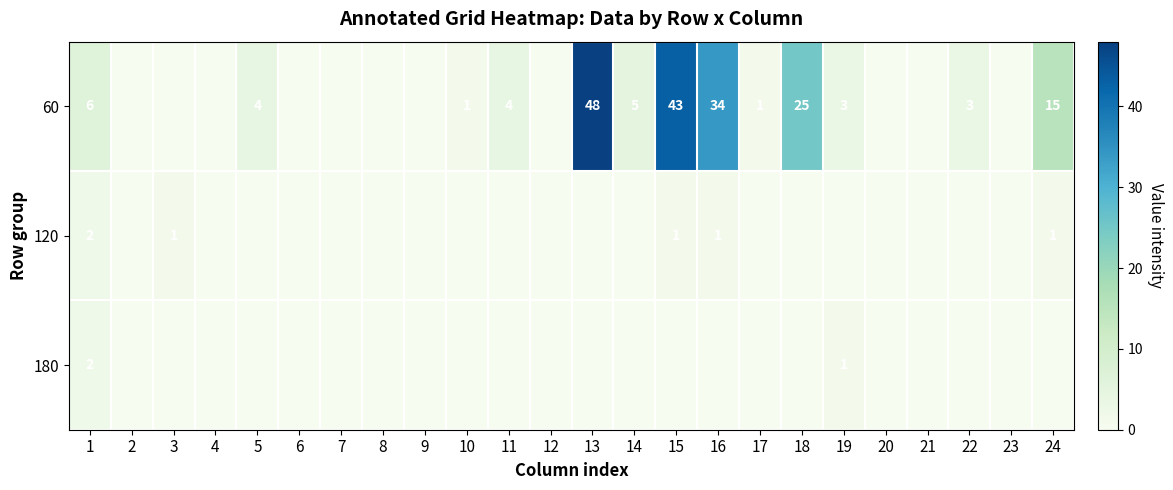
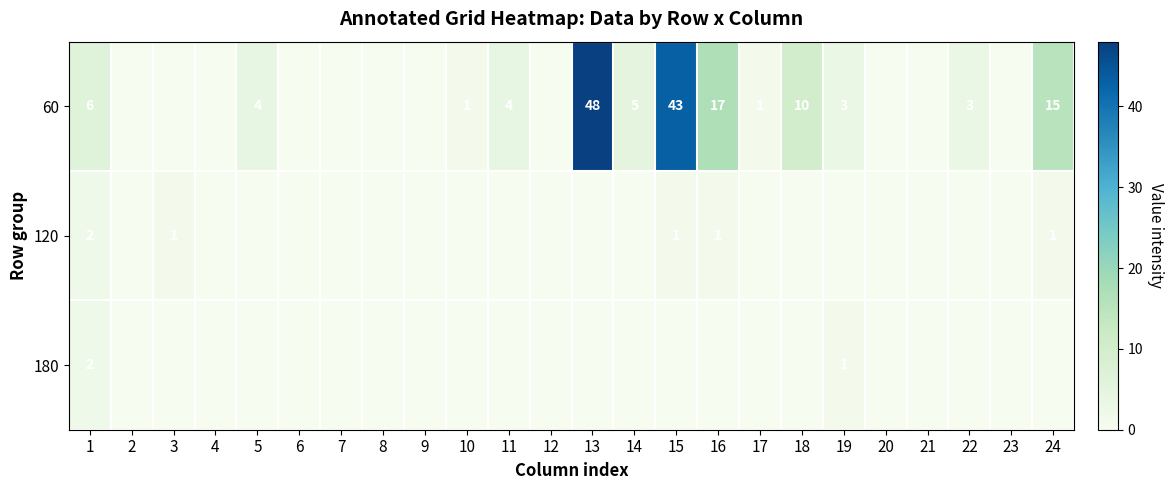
  {
    "60": {
      "13": 48,
      "15": 43,
-     "16": 34,
-     "18": 25,
+     "16": 17,
+     "18": 10,
      "24": 15
    }
  }
